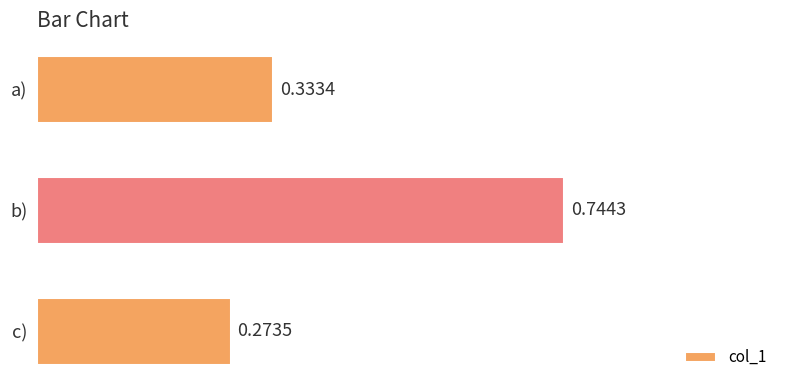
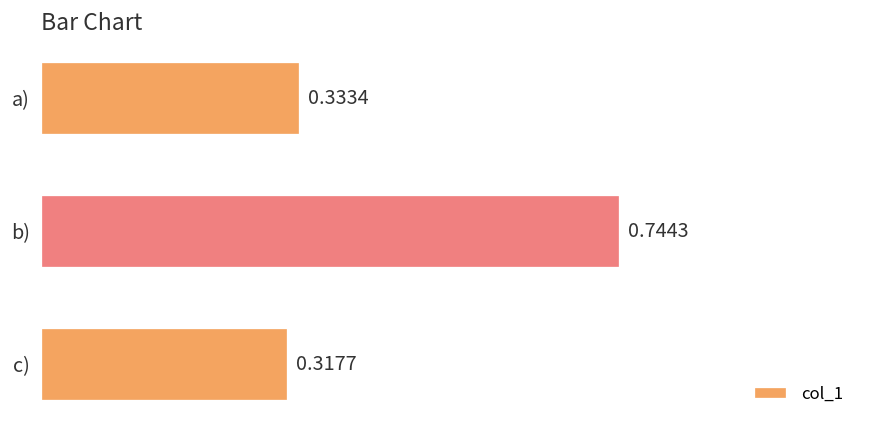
  {
    "a)": 0.3334,
    "b)": 0.7443,
-   "c)": 0.2735
+   "c)": 0.3177
  }
